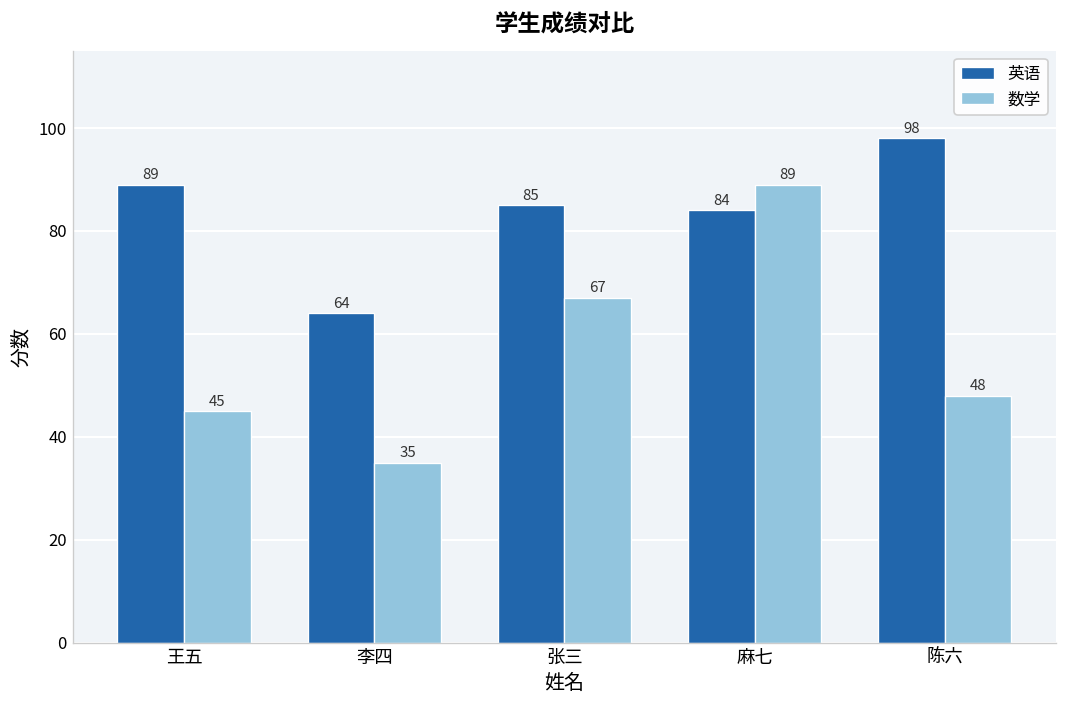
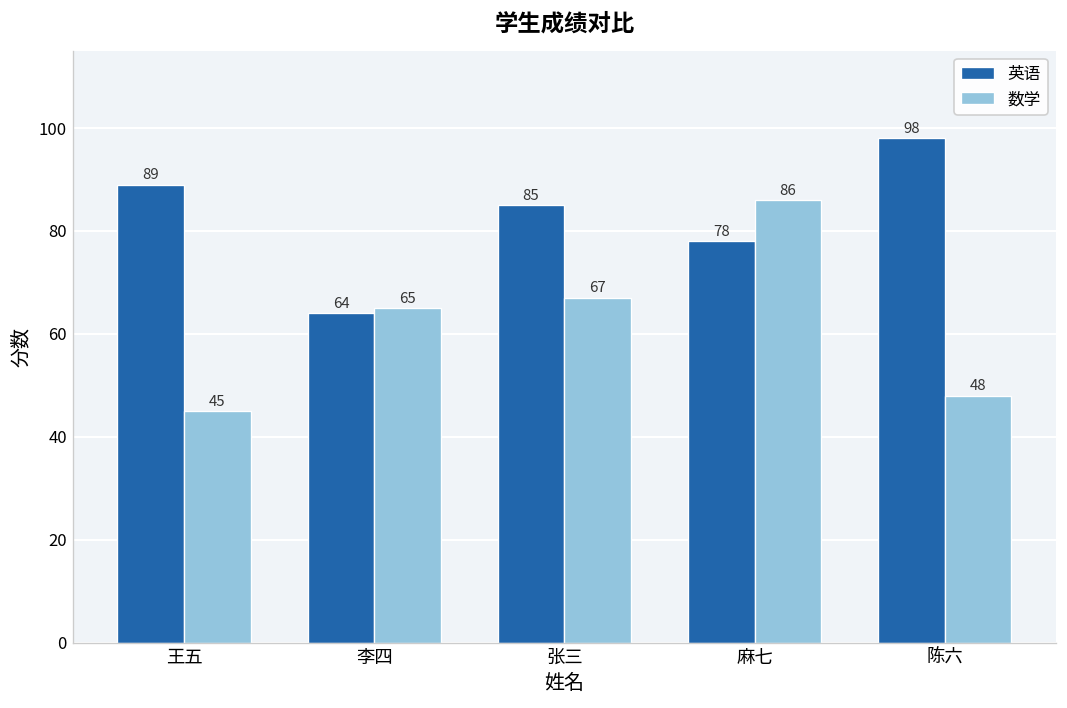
  {
    "英语": {
      "王五": 89,
      "李四": 64,
      "张三": 85,
-     "麻七": 84,
+     "麻七": 78,
      "陈六": 98
    },
    "数学": {
      "王五": 45,
-     "李四": 35,
+     "李四": 65,
      "张三": 67,
-     "麻七": 89,
+     "麻七": 86,
      "陈六": 48
    }
  }
